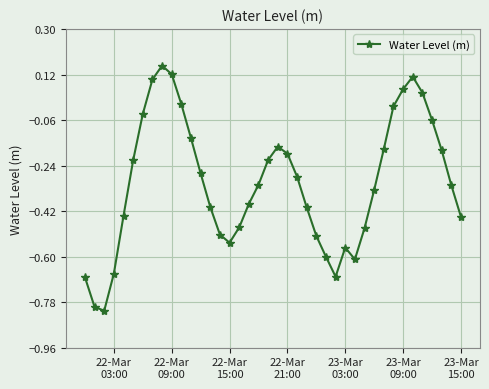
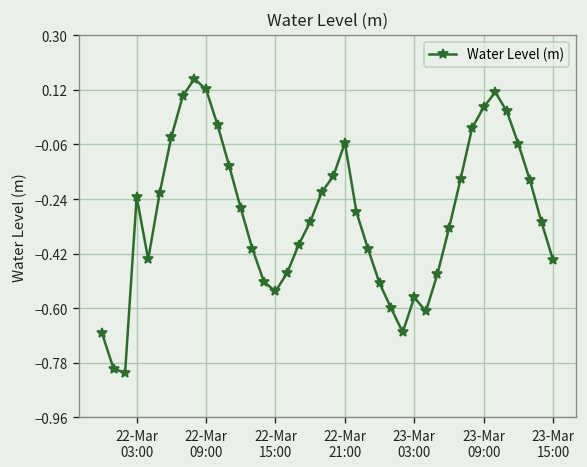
  {
-   "22-Mar 03:00": -0.67,
+   "22-Mar 03:00": -0.23,
    "22-Mar 09:00": 0.12,
    "22-Mar 15:00": -0.54,
-   "22-Mar 21:00": -0.19,
+   "22-Mar 21:00": -0.05,
    "23-Mar 03:00": -0.56,
    "23-Mar 09:00": 0.06,
    "23-Mar 15:00": -0.44
  }
